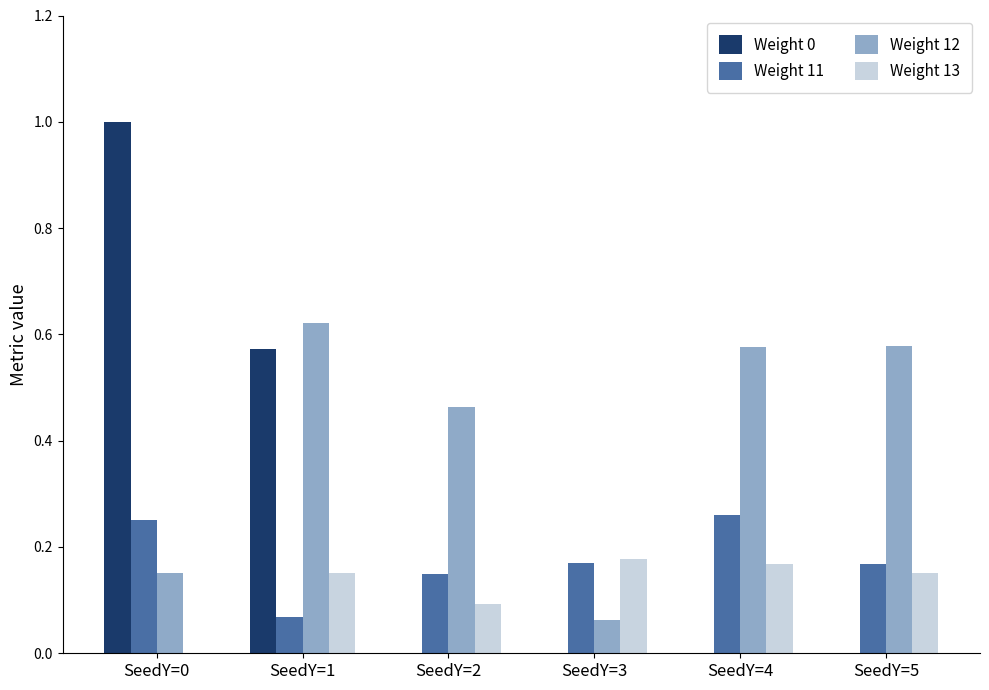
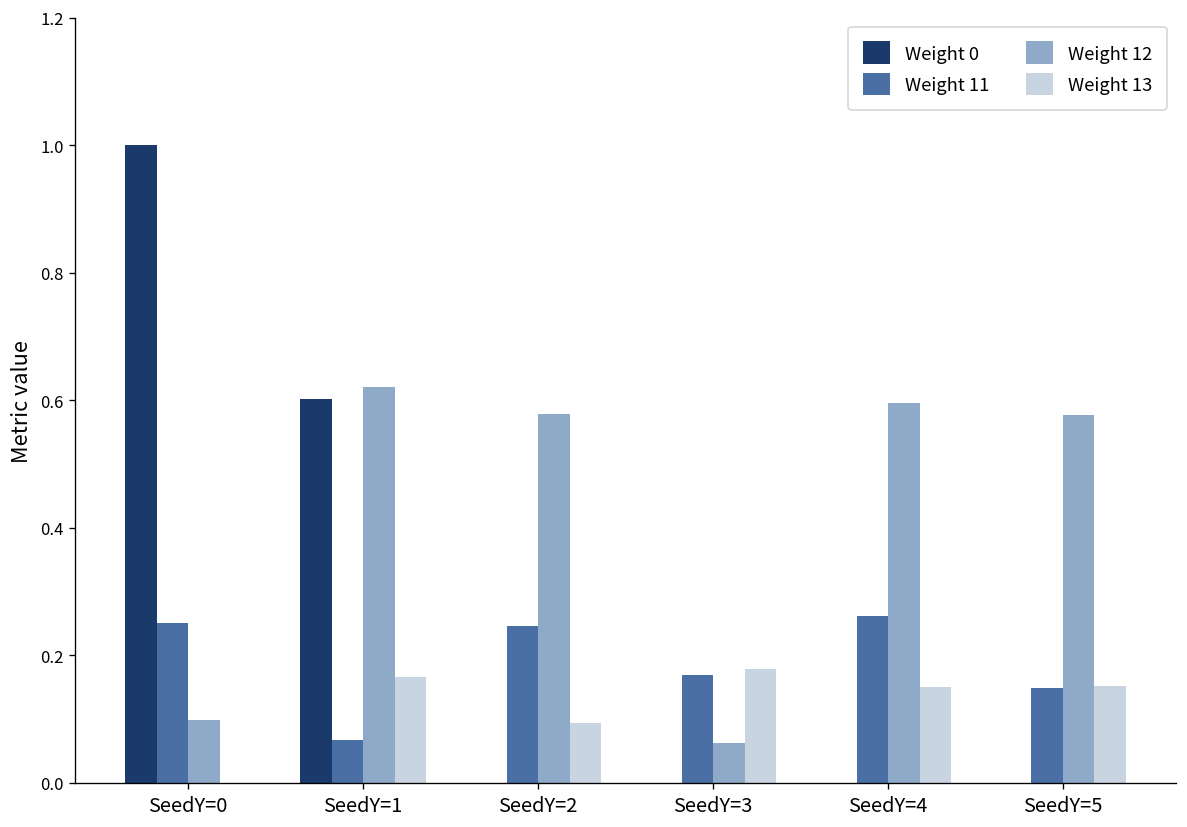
  {
    "Weight 0": {
      "SeedY=0": 1.00,
-     "SeedY=1": 0.57,
+     "SeedY=1": 0.60,
      "SeedY=2": 0.00,
      "SeedY=3": 0.00,
      "SeedY=4": 0.00,
      "SeedY=5": 0.00
    },
    "Weight 11": {
      "SeedY=0": 0.25,
      "SeedY=1": 0.07,
-     "SeedY=2": 0.15,
+     "SeedY=2": 0.25,
      "SeedY=3": 0.17,
      "SeedY=4": 0.26,
-     "SeedY=5": 0.17
+     "SeedY=5": 0.15
    },
    "Weight 12": {
-     "SeedY=0": 0.15,
+     "SeedY=0": 0.10,
      "SeedY=1": 0.62,
-     "SeedY=2": 0.46,
+     "SeedY=2": 0.58,
      "SeedY=3": 0.06,
-     "SeedY=4": 0.58,
+     "SeedY=4": 0.60,
      "SeedY=5": 0.58
    },
    "Weight 13": {
      "SeedY=0": 0.00,
-     "SeedY=1": 0.15,
+     "SeedY=1": 0.17,
      "SeedY=2": 0.09,
      "SeedY=3": 0.18,
-     "SeedY=4": 0.17,
+     "SeedY=4": 0.15,
      "SeedY=5": 0.15
    }
  }
